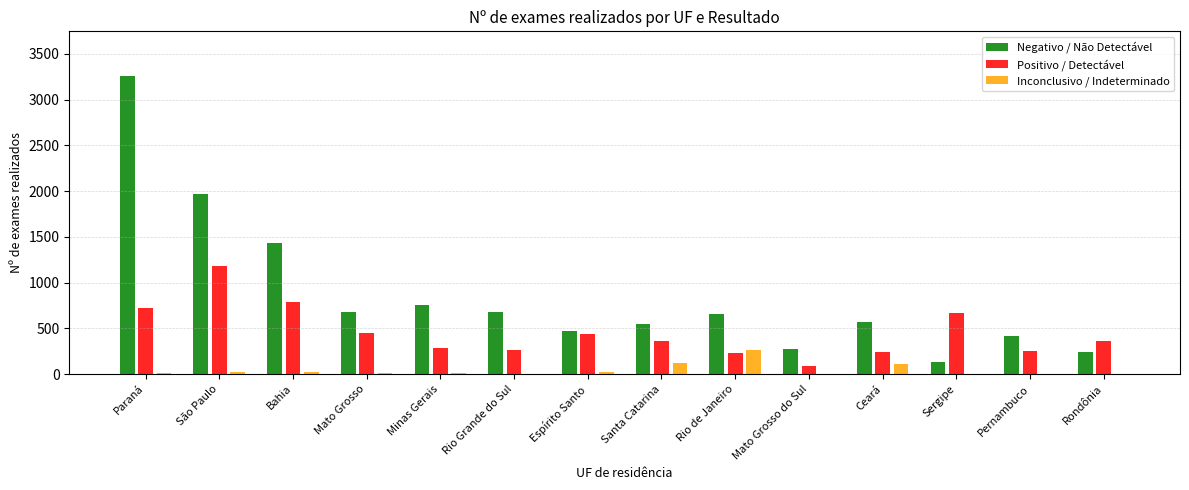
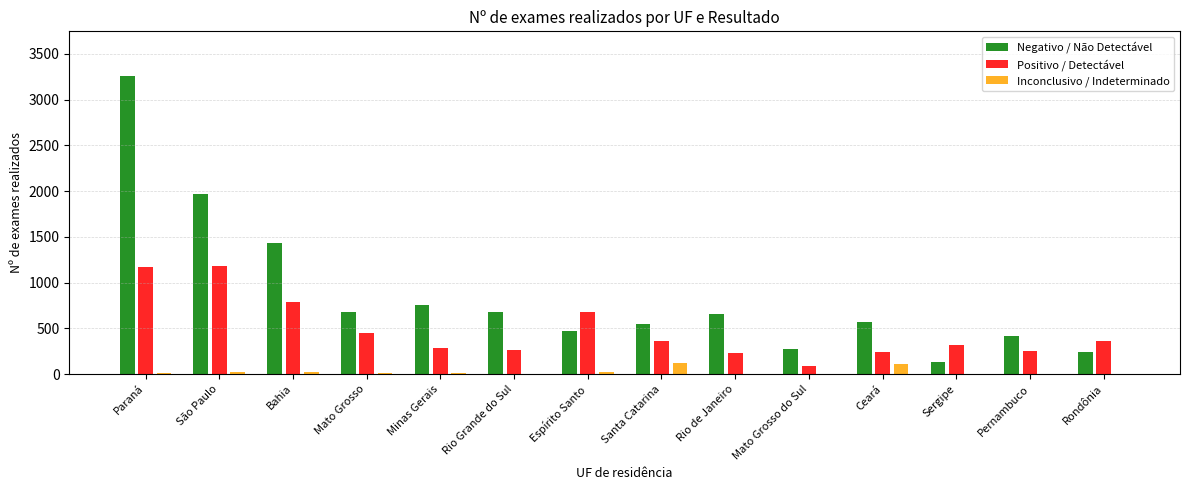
  {
    "Negativo / Não Detectável": {
      "Paraná": 3300,
      "São Paulo": 2000,
      "Bahia": 1400,
      "Mato Grosso": 700,
      "Minas Gerais": 800,
      "Rio Grande do Sul": 700,
      "Espírito Santo": 500,
      "Santa Catarina": 600,
      "Rio de Janeiro": 700,
      "Mato Grosso do Sul": 300,
      "Ceará": 600,
      "Sergipe": 100,
      "Pernambuco": 400,
      "Rondônia": 200
    },
    "Positivo / Detectável": {
-     "Paraná": 700,
+     "Paraná": 1200,
      "São Paulo": 1200,
      "Bahia": 800,
      "Mato Grosso": 500,
      "Minas Gerais": 300,
      "Rio Grande do Sul": 300,
-     "Espírito Santo": 400,
+     "Espírito Santo": 700,
      "Santa Catarina": 400,
      "Rio de Janeiro": 200,
      "Mato Grosso do Sul": 100,
      "Ceará": 200,
-     "Sergipe": 700,
+     "Sergipe": 300,
      "Pernambuco": 300,
      "Rondônia": 400
    },
    "Inconclusivo / Indeterminado": {
      "Santa Catarina": 100,
-     "Rio de Janeiro": 300,
+     "Rio de Janeiro": 0,
      "Ceará": 100,
      "Sergipe": 0,
      "Rondônia": 0
    }
  }
